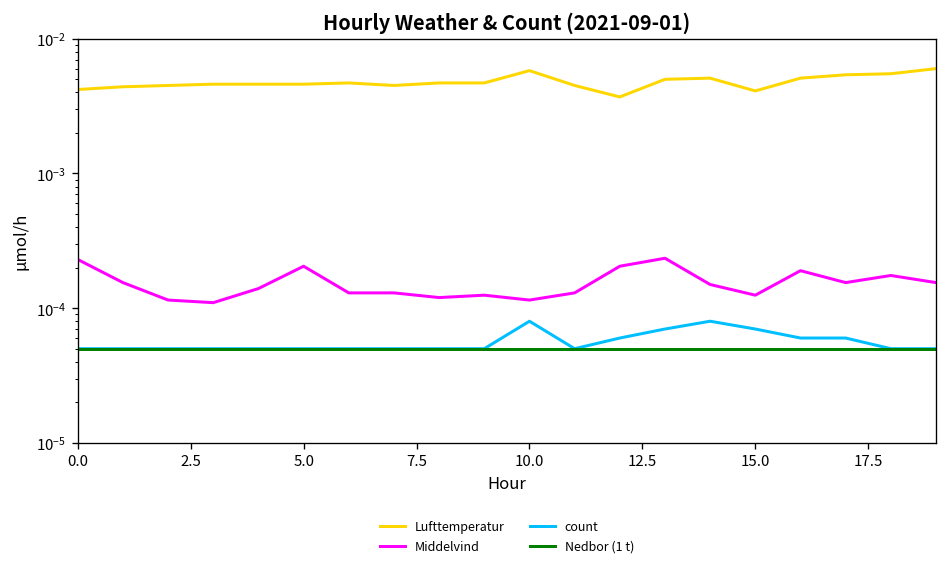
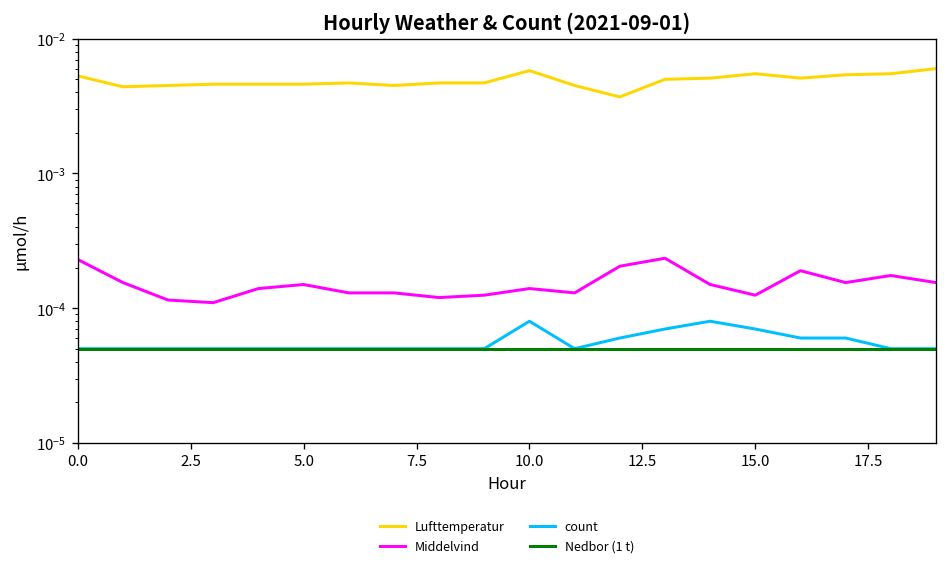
  {
    "Lufttemperatur": {
-     "0.0": 0.0042,
+     "0.0": 0.005,
      "5.0": 0.0046,
      "10.0": 0.006,
-     "15.0": 0.0041
+     "15.0": 0.006
    },
    "Middelvind": {
      "0.0": 0.00023,
-     "5.0": 0.00021,
-     "10.0": 0.00012,
+     "5.0": 0.00015,
+     "10.0": 0.00014,
      "15.0": 0.00013
    },
    "count": {
      "10.0": 0.00008,
      "15.0": 0.00007
    },
    "Nedbor (1 t)": {
      "10.0": 0.00005,
      "15.0": 0.00005
    }
  }
